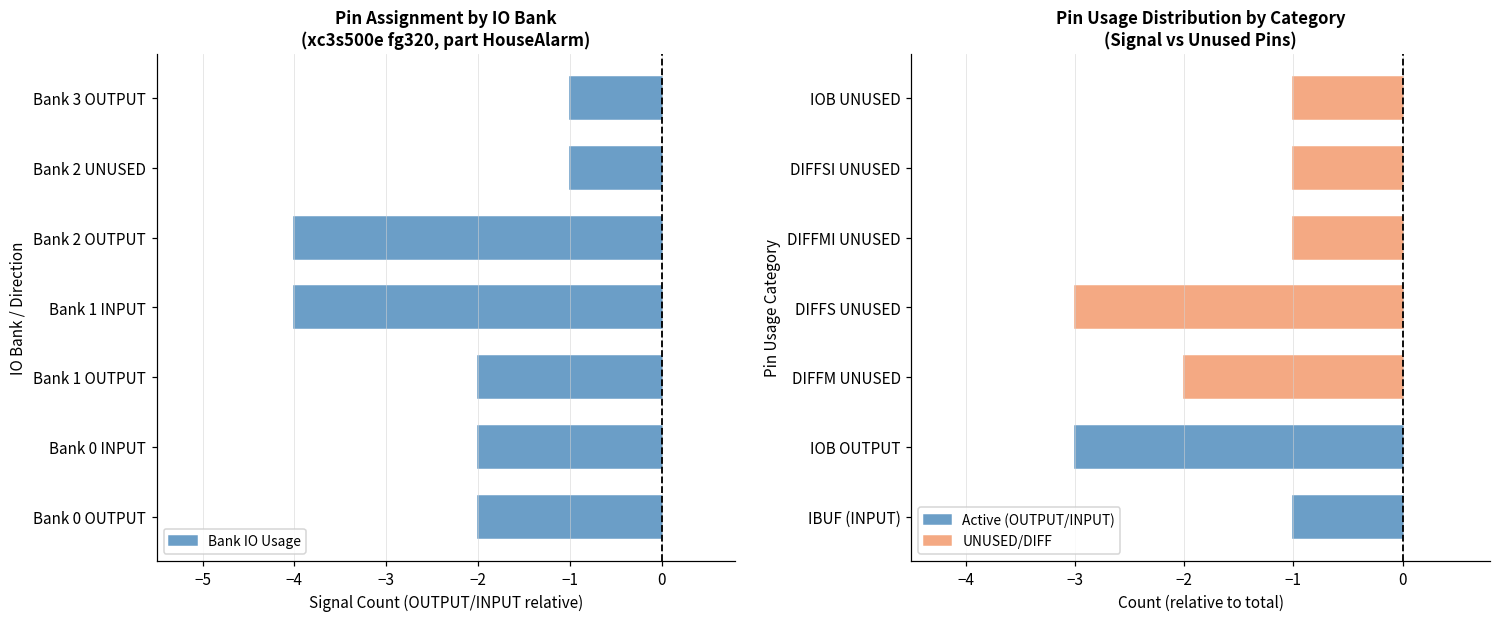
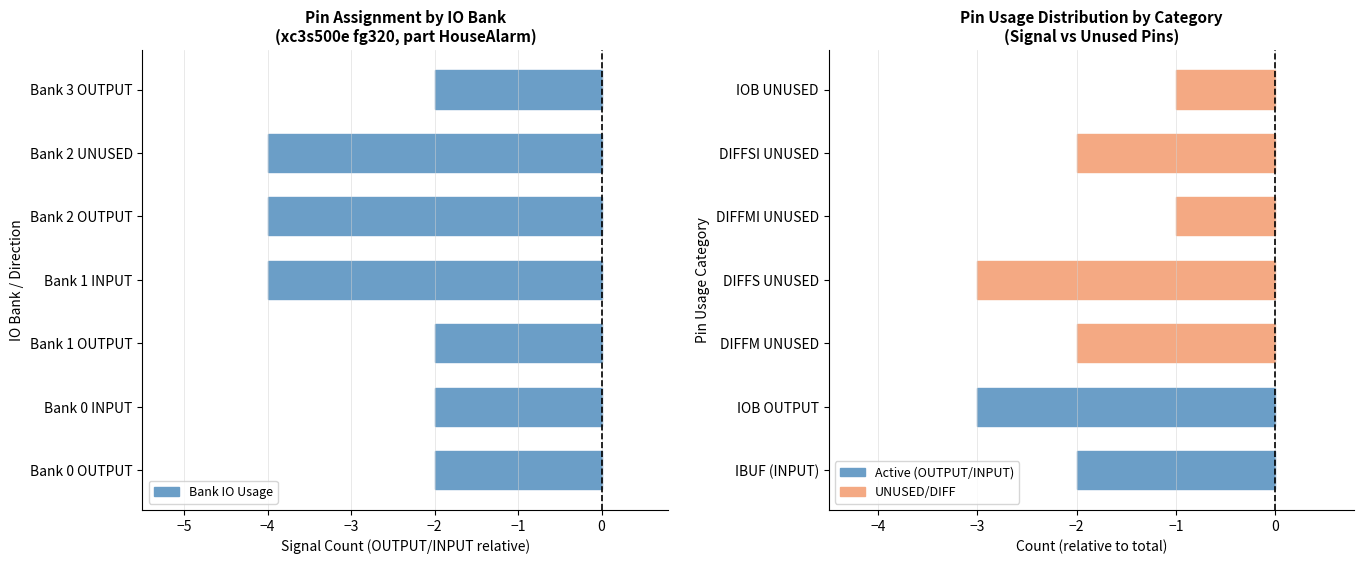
  {
    "Pin Assignment by IO Bank (xc3s500e fg320, part HouseAlarm)": {
-     "Bank 3 OUTPUT": -1,
-     "Bank 2 UNUSED": -1,
+     "Bank 3 OUTPUT": -2,
+     "Bank 2 UNUSED": -4,
      "Bank 2 OUTPUT": -4,
      "Bank 1 INPUT": -4,
      "Bank 1 OUTPUT": -2,
      "Bank 0 INPUT": -2,
      "Bank 0 OUTPUT": -2
    },
    "Pin Usage Distribution by Category (Signal vs Unused Pins)": {
      "IOB UNUSED": -1,
-     "DIFFSI UNUSED": -1,
+     "DIFFSI UNUSED": -2,
      "DIFFMI UNUSED": -1,
      "DIFFS UNUSED": -3,
      "DIFFM UNUSED": -2,
      "IOB OUTPUT": -3,
-     "IBUF (INPUT)": -1
+     "IBUF (INPUT)": -2
    }
  }
